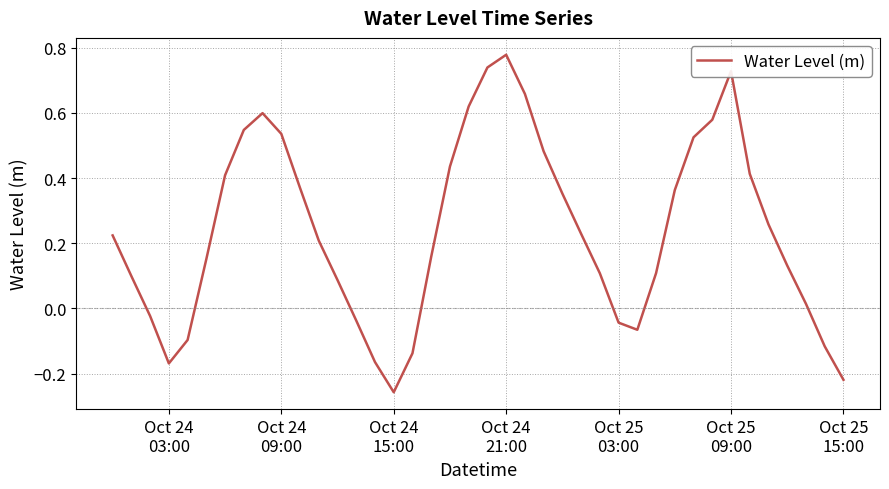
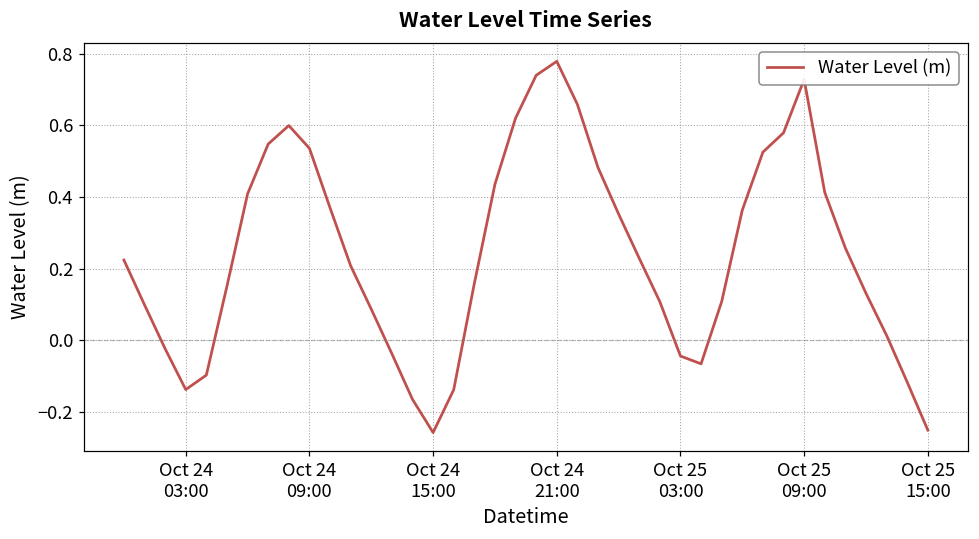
  {
-   "Oct 24 03:00": -0.17,
+   "Oct 24 03:00": -0.14,
    "Oct 24 09:00": 0.54,
    "Oct 24 15:00": -0.26,
    "Oct 24 21:00": 0.78,
    "Oct 25 03:00": -0.04,
-   "Oct 25 15:00": -0.22
+   "Oct 25 15:00": -0.25
  }
